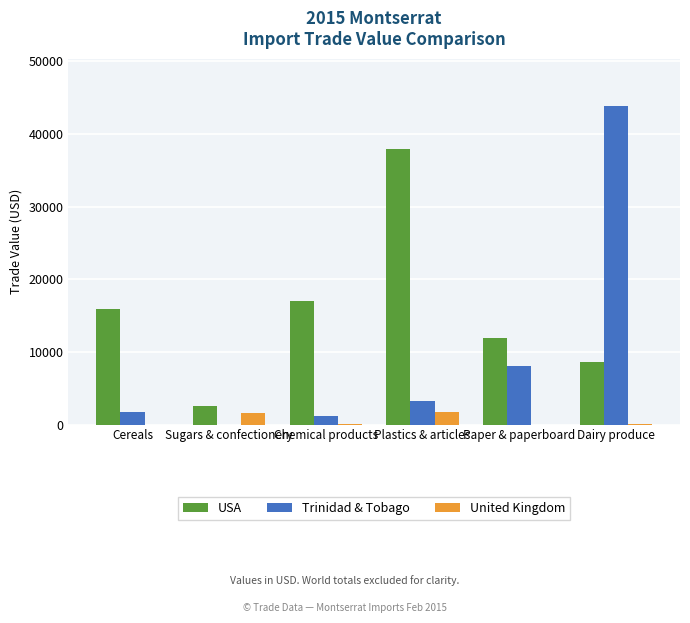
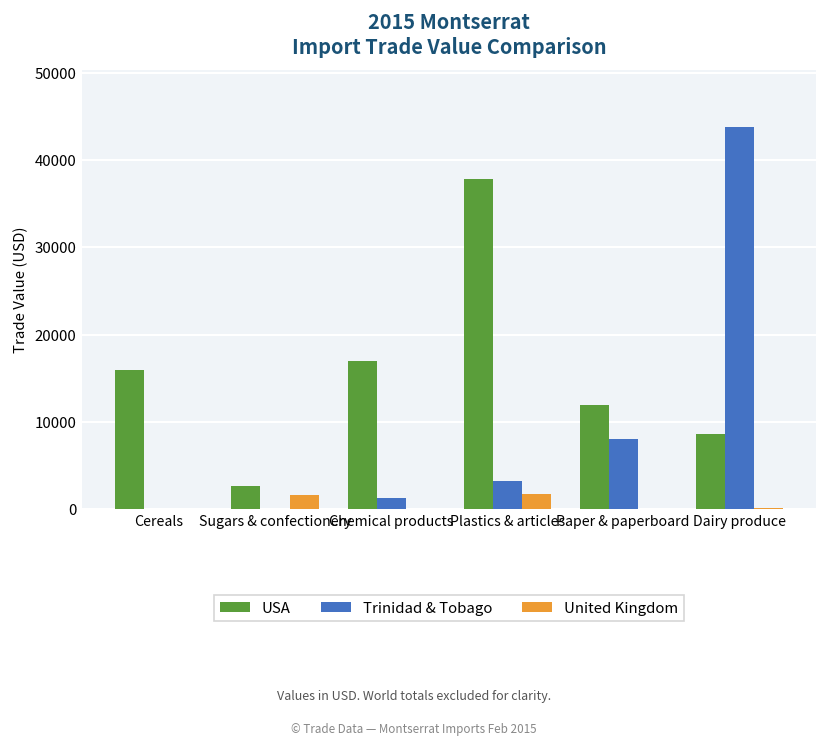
  {
    "Trinidad & Tobago": {
-     "Cereals": 2000,
+     "Cereals": 0,
      "Plastics & articles": 3000,
      "Paper & paperboard": 8000,
      "Dairy produce": 44000
    }
  }
